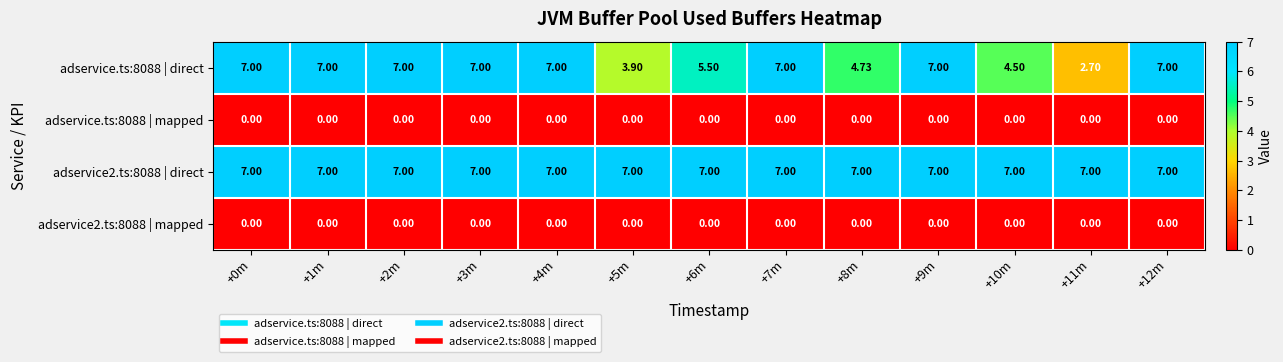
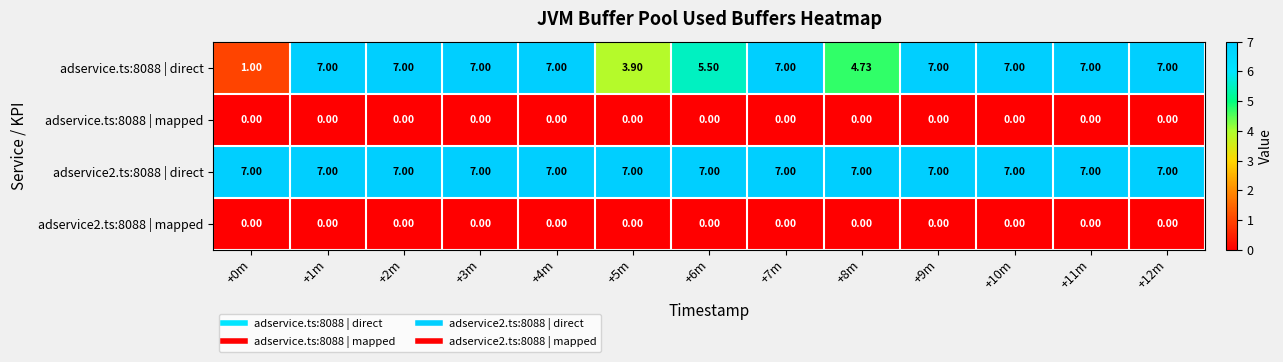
  {
    "adservice.ts:8088 | direct": {
-     "+0m": 7.00,
+     "+0m": 1.00,
      "+1m": 7.00,
      "+2m": 7.00,
      "+3m": 7.00,
      "+4m": 7.00,
      "+5m": 3.90,
      "+6m": 5.50,
      "+7m": 7.00,
      "+8m": 4.73,
      "+9m": 7.00,
-     "+10m": 4.50,
-     "+11m": 2.70,
+     "+10m": 7.00,
+     "+11m": 7.00,
      "+12m": 7.00
    },
    "adservice.ts:8088 | mapped": {
      "+0m": 0.00,
      "+1m": 0.00,
      "+2m": 0.00,
      "+3m": 0.00,
      "+4m": 0.00,
      "+5m": 0.00,
      "+6m": 0.00,
      "+7m": 0.00,
      "+8m": 0.00,
      "+9m": 0.00,
      "+10m": 0.00,
      "+11m": 0.00,
      "+12m": 0.00
    },
    "adservice2.ts:8088 | direct": {
      "+0m": 7.00,
      "+1m": 7.00,
      "+2m": 7.00,
      "+3m": 7.00,
      "+4m": 7.00,
      "+5m": 7.00,
      "+6m": 7.00,
      "+7m": 7.00,
      "+8m": 7.00,
      "+9m": 7.00,
      "+10m": 7.00,
      "+11m": 7.00,
      "+12m": 7.00
    },
    "adservice2.ts:8088 | mapped": {
      "+0m": 0.00,
      "+1m": 0.00,
      "+2m": 0.00,
      "+3m": 0.00,
      "+4m": 0.00,
      "+5m": 0.00,
      "+6m": 0.00,
      "+7m": 0.00,
      "+8m": 0.00,
      "+9m": 0.00,
      "+10m": 0.00,
      "+11m": 0.00,
      "+12m": 0.00
    }
  }
